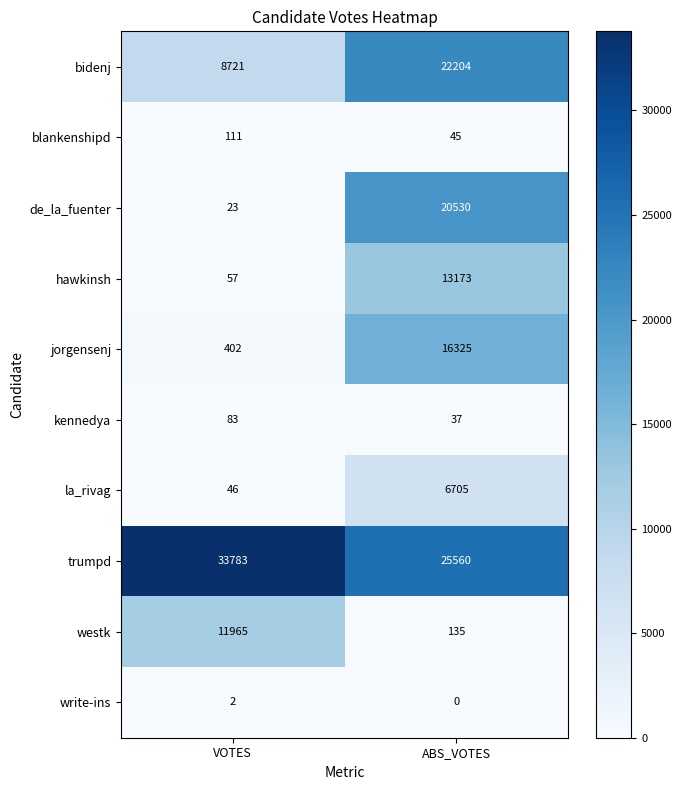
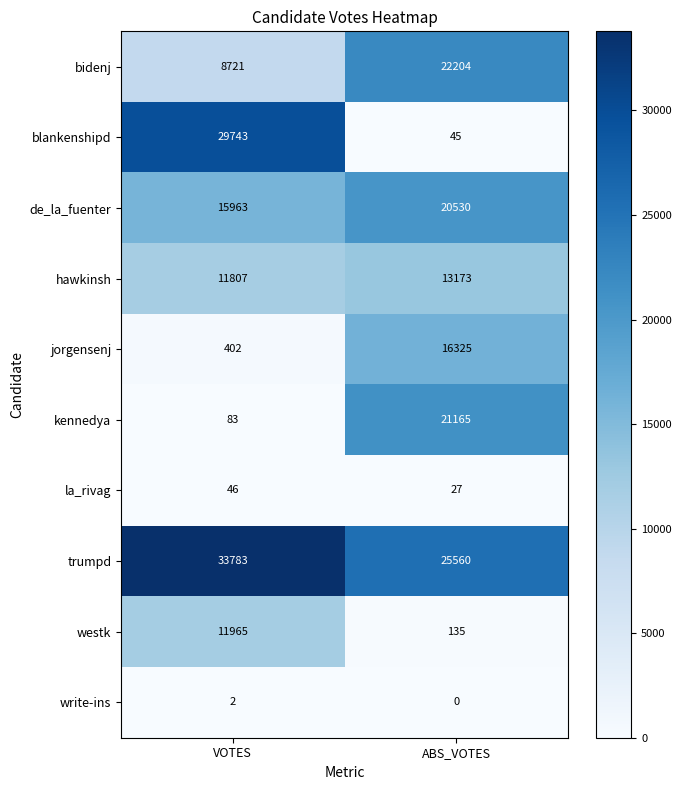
  {
    "bidenj": {
      "VOTES": 8721,
      "ABS_VOTES": 22204
    },
    "blankenshipd": {
-     "VOTES": 111,
+     "VOTES": 29743,
      "ABS_VOTES": 45
    },
    "de_la_fuenter": {
-     "VOTES": 23,
+     "VOTES": 15963,
      "ABS_VOTES": 20530
    },
    "hawkinsh": {
-     "VOTES": 57,
+     "VOTES": 11807,
      "ABS_VOTES": 13173
    },
    "jorgensenj": {
      "VOTES": 402,
      "ABS_VOTES": 16325
    },
    "kennedya": {
      "VOTES": 83,
-     "ABS_VOTES": 37
+     "ABS_VOTES": 21165
    },
    "la_rivag": {
      "VOTES": 46,
-     "ABS_VOTES": 6705
+     "ABS_VOTES": 27
    },
    "trumpd": {
      "VOTES": 33783,
      "ABS_VOTES": 25560
    },
    "westk": {
      "VOTES": 11965,
      "ABS_VOTES": 135
    },
    "write-ins": {
      "VOTES": 2,
      "ABS_VOTES": 0
    }
  }
